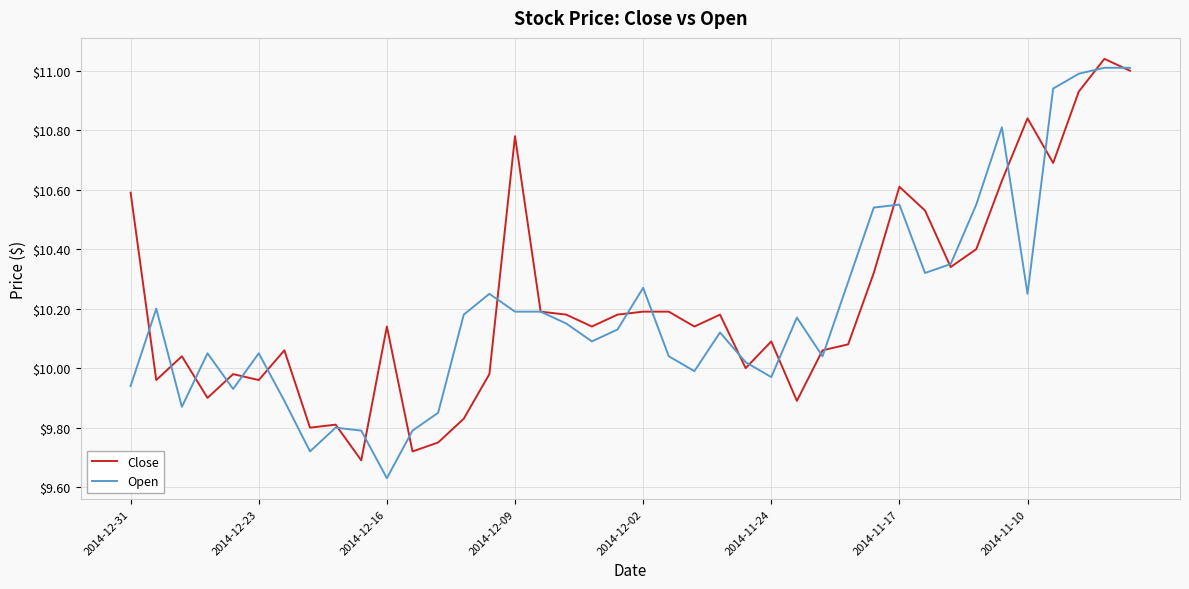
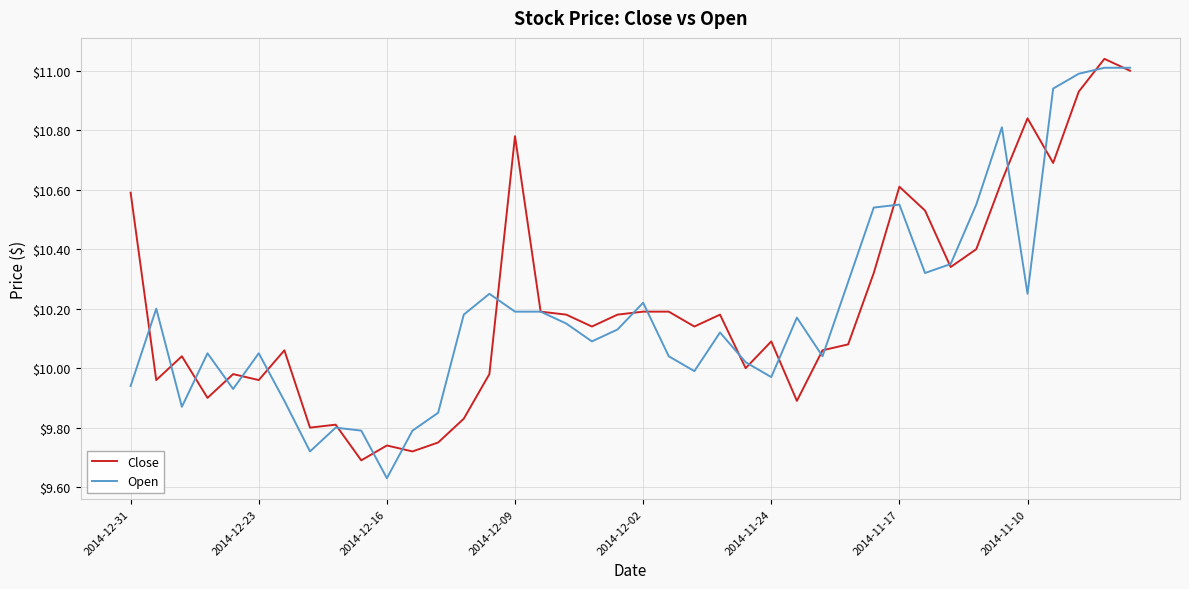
  {
    "Close": {
      "2014-12-31": "$10.59",
      "2014-12-23": "$9.96",
-     "2014-12-16": "$10.14",
+     "2014-12-16": "$9.74",
      "2014-12-09": "$10.78",
      "2014-12-02": "$10.19",
      "2014-11-24": "$10.09",
      "2014-11-17": "$10.61",
      "2014-11-10": "$10.84"
    },
    "Open": {
      "2014-12-31": "$9.94",
      "2014-12-23": "$10.05",
      "2014-12-16": "$9.63",
      "2014-12-09": "$10.19",
-     "2014-12-02": "$10.27",
+     "2014-12-02": "$10.22",
      "2014-11-24": "$9.97",
      "2014-11-17": "$10.55",
      "2014-11-10": "$10.25"
    }
  }
